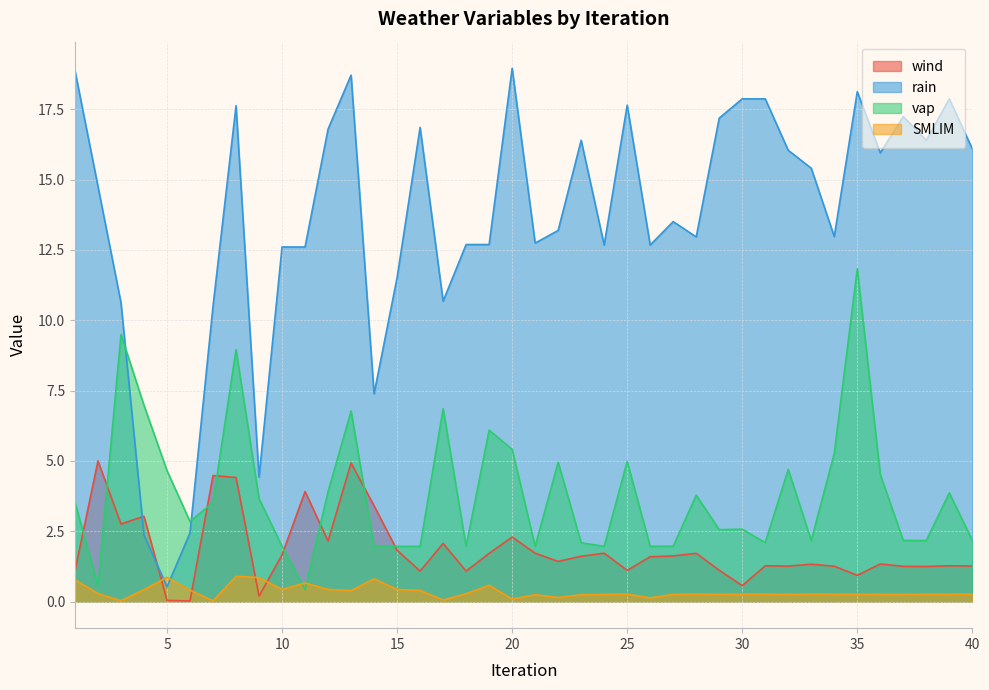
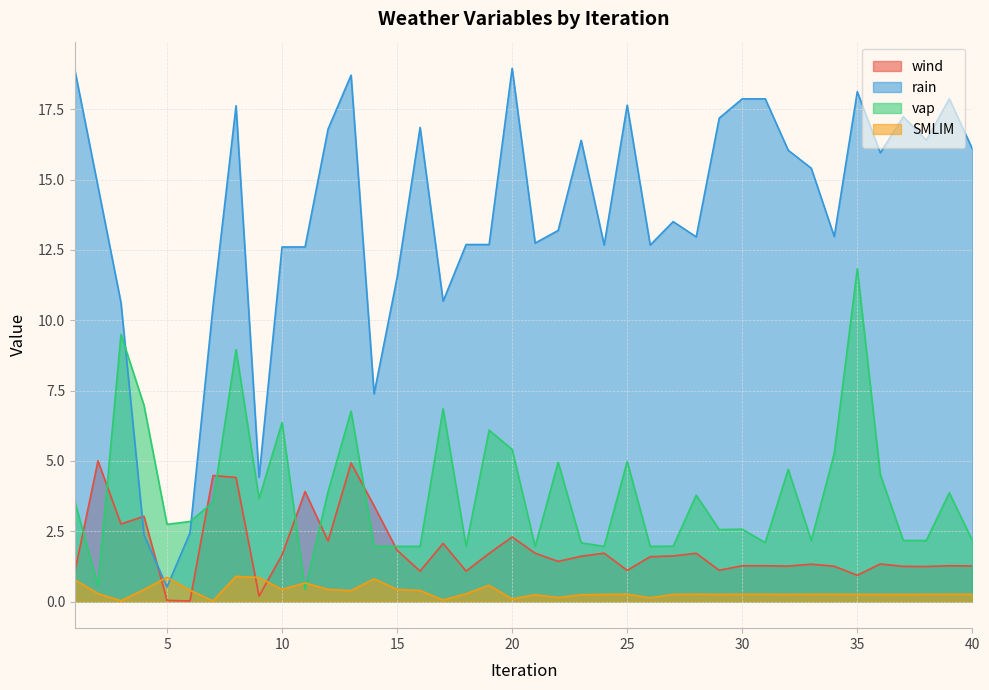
  {
    "wind": {
      "5": 0.0,
      "10": 1.7,
      "15": 1.8,
      "20": 2.3,
      "25": 1.1,
-     "30": 0.6,
+     "30": 1.3,
      "35": 0.9,
      "40": 1.3
    },
    "rain": {
      "5": 0.5,
      "10": 12.6,
      "15": 11.5,
      "20": 19.0,
      "25": 17.6,
      "30": 17.9,
      "35": 18.1,
      "40": 16.1
    },
    "vap": {
-     "5": 4.7,
-     "10": 2.0,
+     "5": 2.7,
+     "10": 6.4,
      "15": 2.0,
      "20": 5.4,
      "25": 5.0,
      "30": 2.6,
      "35": 11.8,
      "40": 2.2
    },
    "SMLIM": {
      "5": 0.9,
      "10": 0.4,
      "15": 0.4,
      "20": 0.1,
      "25": 0.3,
      "30": 0.3,
      "35": 0.3,
      "40": 0.3
    }
  }
